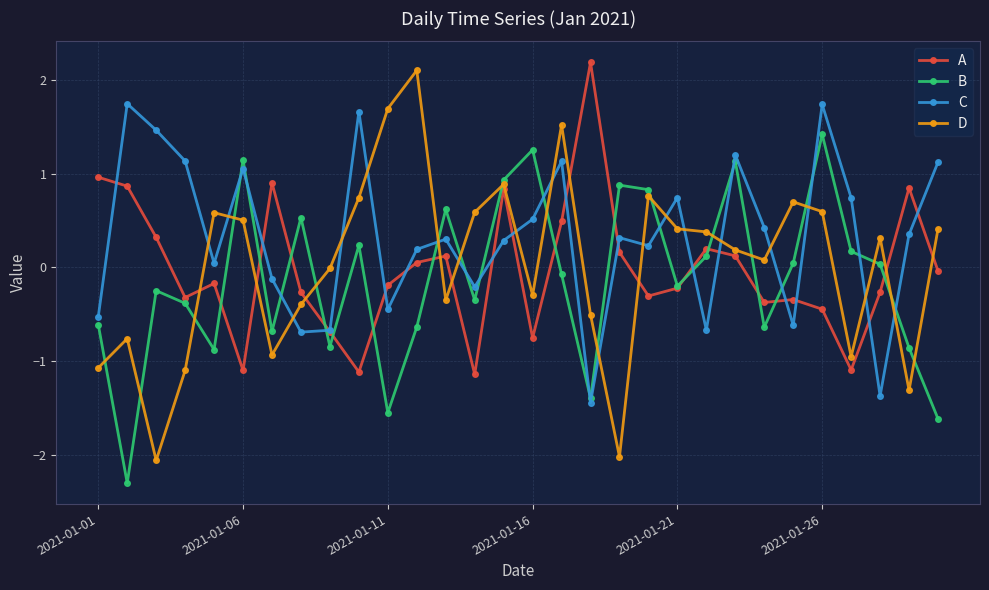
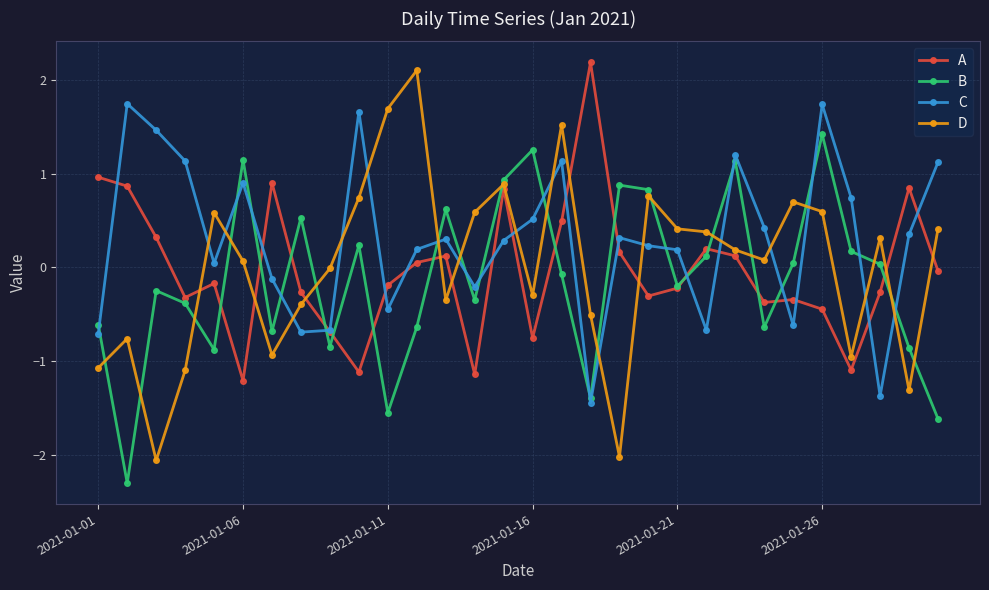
  {
    "A": {
      "2021-01-01": 1.0,
-     "2021-01-06": -1.1,
+     "2021-01-06": -1.2,
      "2021-01-11": -0.2,
      "2021-01-16": -0.8,
      "2021-01-26": -0.4
    },
    "B": {
      "2021-01-01": -0.6,
      "2021-01-06": 1.1,
      "2021-01-11": -1.6,
      "2021-01-16": 1.3,
      "2021-01-26": 1.4
    },
    "C": {
-     "2021-01-01": -0.5,
-     "2021-01-06": 1.1,
+     "2021-01-01": -0.7,
+     "2021-01-06": 0.9,
      "2021-01-11": -0.4,
      "2021-01-16": 0.5,
-     "2021-01-21": 0.7,
+     "2021-01-21": 0.2,
      "2021-01-26": 1.7
    },
    "D": {
      "2021-01-01": -1.1,
-     "2021-01-06": 0.5,
+     "2021-01-06": 0.1,
      "2021-01-11": 1.7,
      "2021-01-16": -0.3,
      "2021-01-21": 0.4,
      "2021-01-26": 0.6
    }
  }
